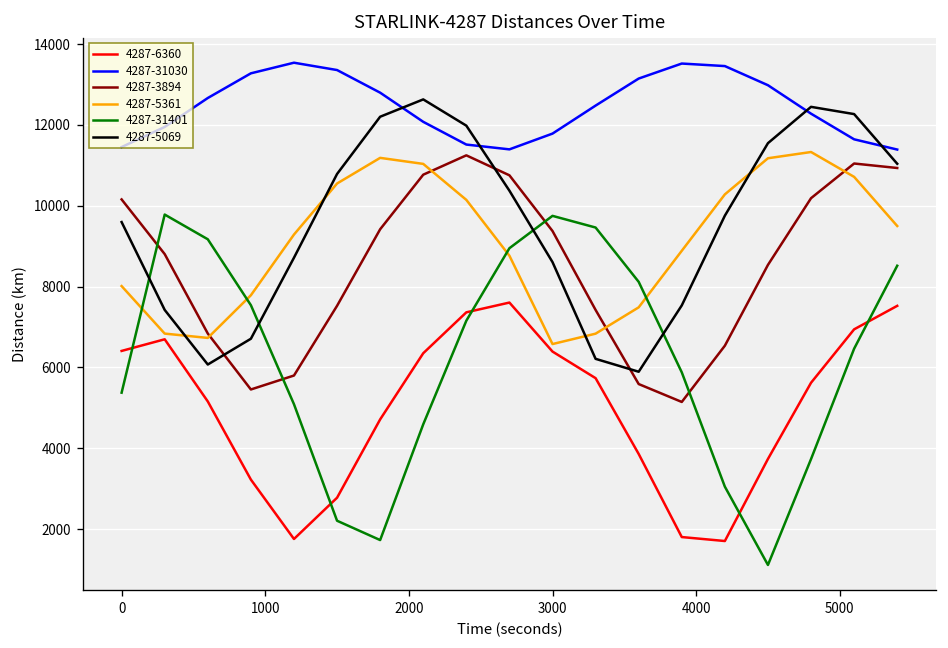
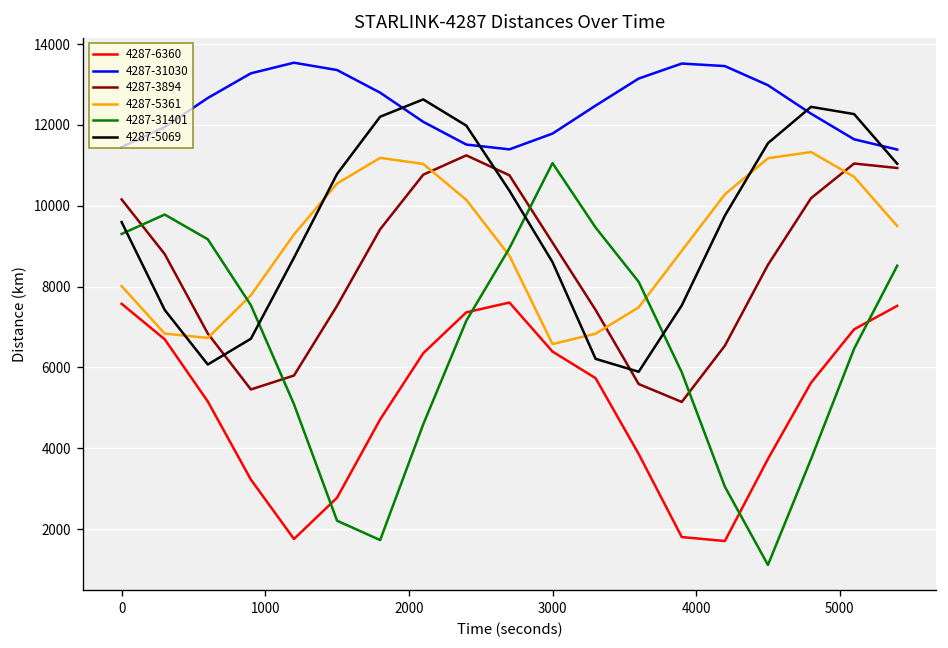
  {
    "4287-6360": {
-     "0": 6400,
+     "0": 7600,
      "3000": 6400
    },
    "4287-31030": {
      "0": 11500,
      "3000": 11800
    },
    "4287-3894": {
      "0": 10200,
-     "3000": 9400
+     "3000": 9100
    },
    "4287-5361": {
      "0": 8000,
      "3000": 6600
    },
    "4287-31401": {
-     "0": 5400,
-     "3000": 9700
+     "0": 9300,
+     "3000": 11100
    },
    "4287-5069": {
      "0": 9600,
      "3000": 8600
    }
  }
